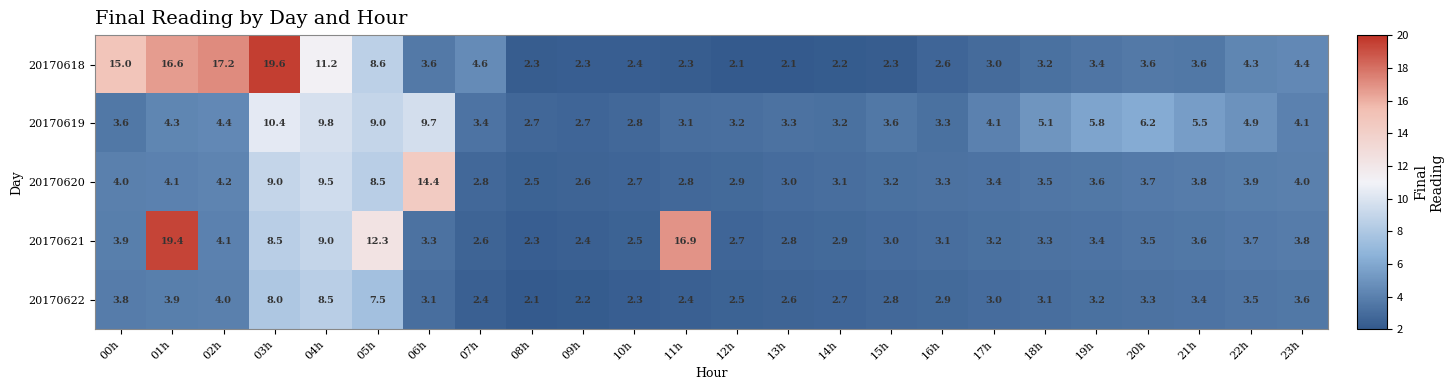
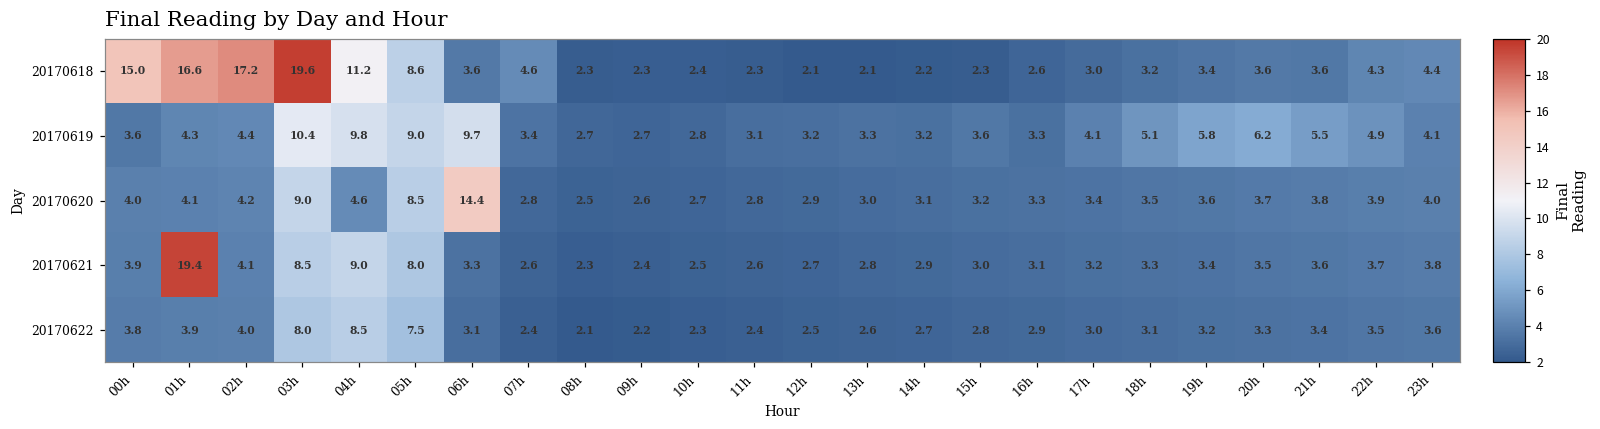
  {
    "20170618": {
      "00h": 15.0,
      "01h": 16.6,
      "02h": 17.2,
      "03h": 19.6,
      "04h": 11.2,
      "05h": 8.6,
      "06h": 3.6,
      "07h": 4.6,
      "08h": 2.3,
      "09h": 2.3,
      "10h": 2.4,
      "11h": 2.3,
      "12h": 2.1,
      "13h": 2.1,
      "14h": 2.2,
      "15h": 2.3,
      "16h": 2.6,
      "17h": 3.0,
      "18h": 3.2,
      "19h": 3.4,
      "20h": 3.6,
      "21h": 3.6,
      "22h": 4.3,
      "23h": 4.4
    },
    "20170619": {
      "00h": 3.6,
      "01h": 4.3,
      "02h": 4.4,
      "03h": 10.4,
      "04h": 9.8,
      "05h": 9.0,
      "06h": 9.7,
      "07h": 3.4,
      "08h": 2.7,
      "09h": 2.7,
      "10h": 2.8,
      "11h": 3.1,
      "12h": 3.2,
      "13h": 3.3,
      "14h": 3.2,
      "15h": 3.6,
      "16h": 3.3,
      "17h": 4.1,
      "18h": 5.1,
      "19h": 5.8,
      "20h": 6.2,
      "21h": 5.5,
      "22h": 4.9,
      "23h": 4.1
    },
    "20170620": {
      "00h": 4.0,
      "01h": 4.1,
      "02h": 4.2,
      "03h": 9.0,
-     "04h": 9.5,
+     "04h": 4.6,
      "05h": 8.5,
      "06h": 14.4,
      "07h": 2.8,
      "08h": 2.5,
      "09h": 2.6,
      "10h": 2.7,
      "11h": 2.8,
      "12h": 2.9,
      "13h": 3.0,
      "14h": 3.1,
      "15h": 3.2,
      "16h": 3.3,
      "17h": 3.4,
      "18h": 3.5,
      "19h": 3.6,
      "20h": 3.7,
      "21h": 3.8,
      "22h": 3.9,
      "23h": 4.0
    },
    "20170621": {
      "00h": 3.9,
      "01h": 19.4,
      "02h": 4.1,
      "03h": 8.5,
      "04h": 9.0,
-     "05h": 12.3,
+     "05h": 8.0,
      "06h": 3.3,
      "07h": 2.6,
      "08h": 2.3,
      "09h": 2.4,
      "10h": 2.5,
-     "11h": 16.9,
+     "11h": 2.6,
      "12h": 2.7,
      "13h": 2.8,
      "14h": 2.9,
      "15h": 3.0,
      "16h": 3.1,
      "17h": 3.2,
      "18h": 3.3,
      "19h": 3.4,
      "20h": 3.5,
      "21h": 3.6,
      "22h": 3.7,
      "23h": 3.8
    },
    "20170622": {
      "00h": 3.8,
      "01h": 3.9,
      "02h": 4.0,
      "03h": 8.0,
      "04h": 8.5,
      "05h": 7.5,
      "06h": 3.1,
      "07h": 2.4,
      "08h": 2.1,
      "09h": 2.2,
      "10h": 2.3,
      "11h": 2.4,
      "12h": 2.5,
      "13h": 2.6,
      "14h": 2.7,
      "15h": 2.8,
      "16h": 2.9,
      "17h": 3.0,
      "18h": 3.1,
      "19h": 3.2,
      "20h": 3.3,
      "21h": 3.4,
      "22h": 3.5,
      "23h": 3.6
    }
  }
